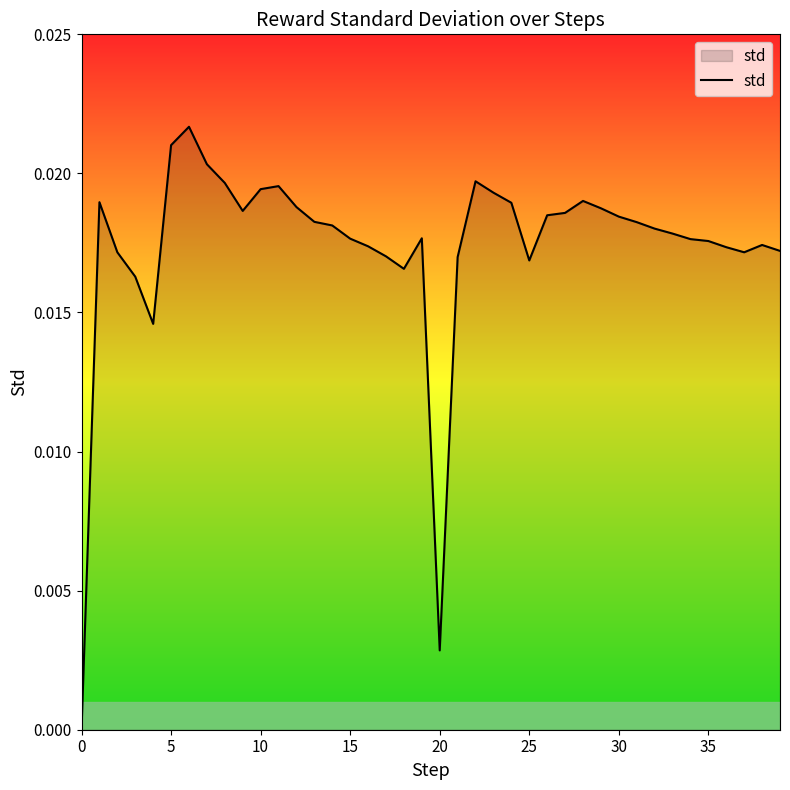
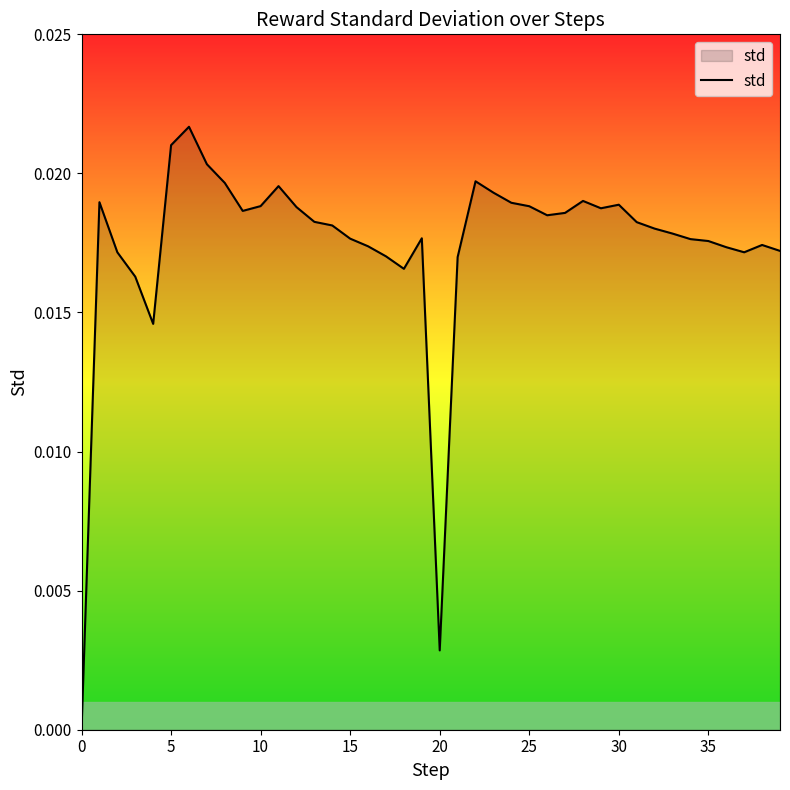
  {
    "5": 0.0210,
-   "10": 0.0194,
+   "10": 0.0188,
    "15": 0.0177,
    "20": 0.0029,
-   "25": 0.0169,
-   "30": 0.0184,
+   "25": 0.0188,
+   "30": 0.0189,
    "35": 0.0176
  }
